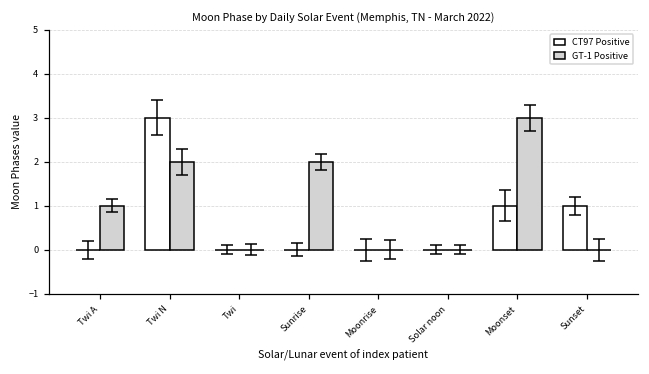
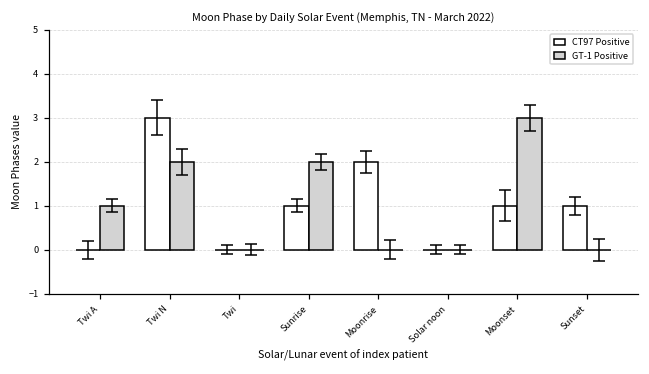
  {
    "CT97 Positive": {
      "Twi A": 0,
      "Twi N": 3,
      "Twi": 0,
-     "Sunrise": 0,
-     "Moonrise": 0,
+     "Sunrise": 1,
+     "Moonrise": 2,
      "Solar noon": 0,
      "Moonset": 1,
      "Sunset": 1
    },
    "GT-1 Positive": {
      "Twi A": 1,
      "Twi N": 2,
      "Twi": 0,
      "Sunrise": 2,
      "Moonrise": 0,
      "Solar noon": 0,
      "Moonset": 3,
      "Sunset": 0
    }
  }
